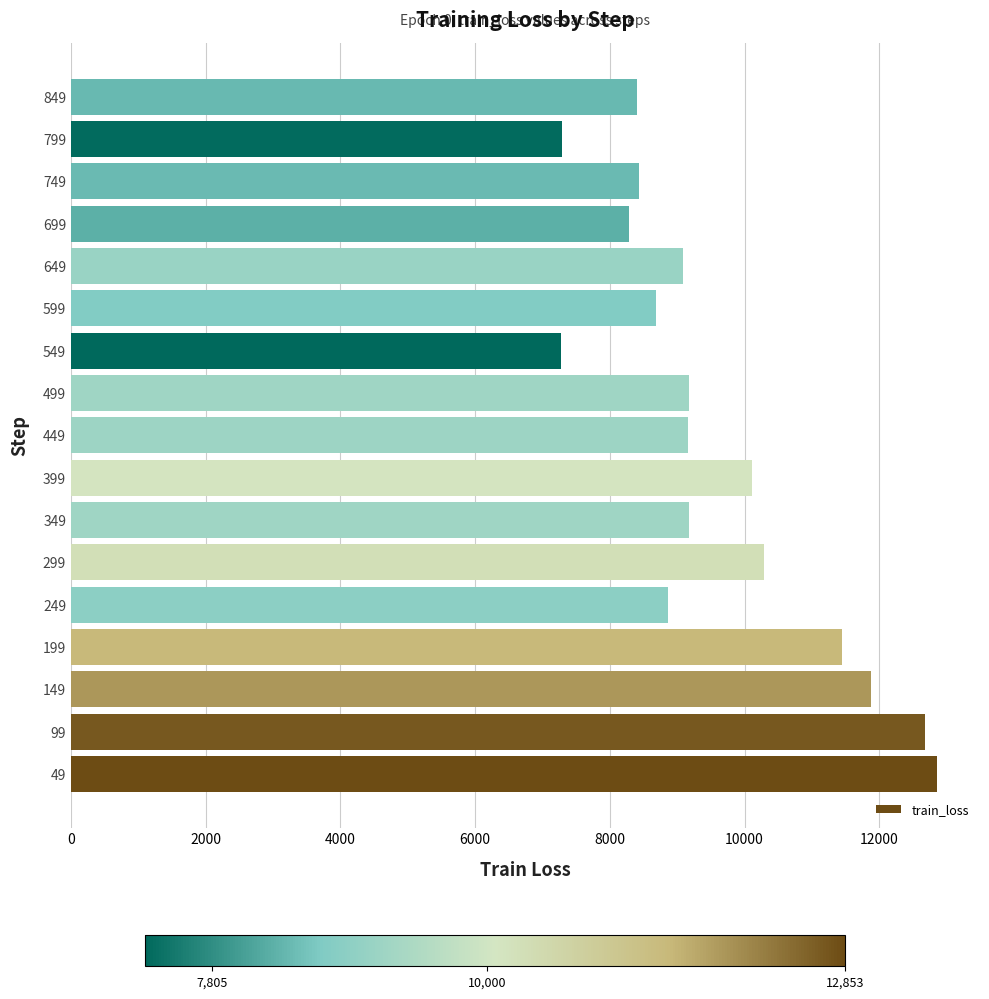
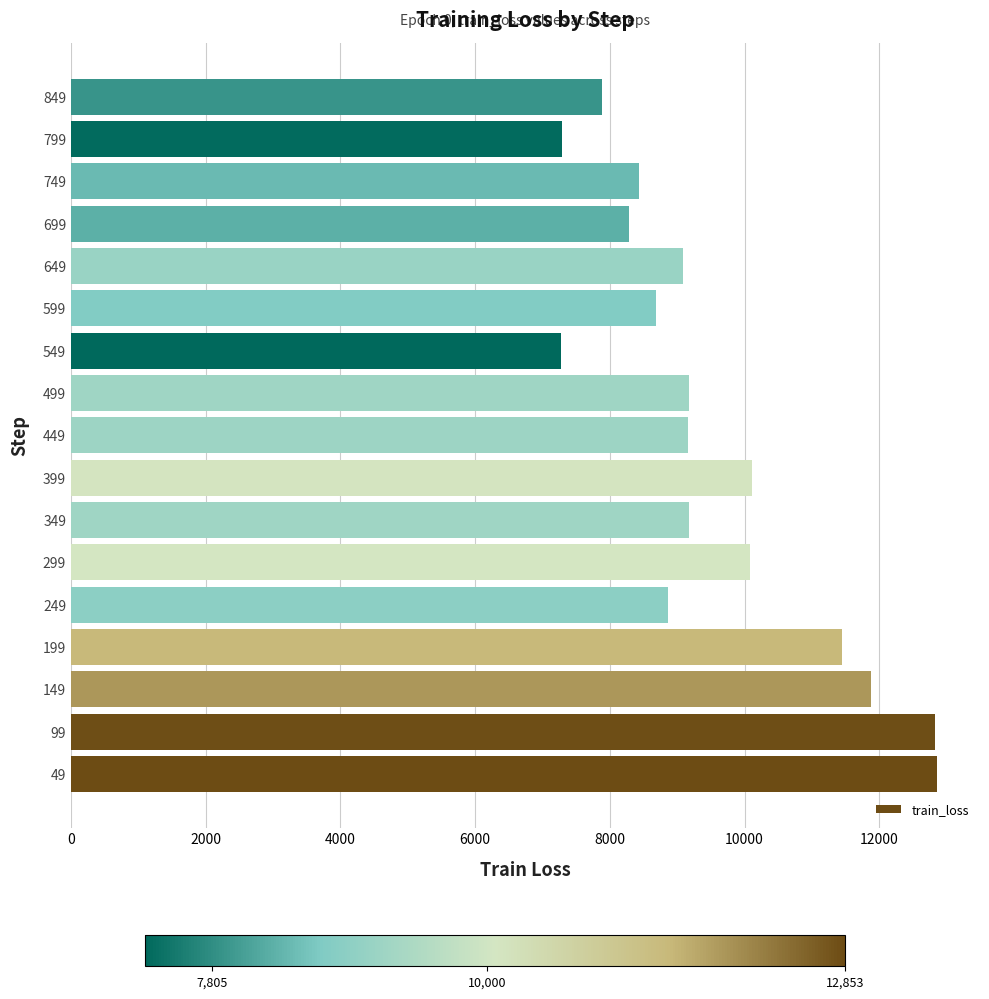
  {
-   "849": 8400,
+   "849": 7900,
    "799": 7300,
    "749": 8400,
    "699": 8300,
    "649": 9100,
    "599": 8700,
    "549": 7300,
    "499": 9200,
    "449": 9200,
    "399": 10100,
    "349": 9200,
-   "299": 10300,
+   "299": 10100,
    "249": 8900,
    "199": 11500,
    "149": 11900,
-   "99": 12700,
+   "99": 12800,
    "49": 12900
  }
